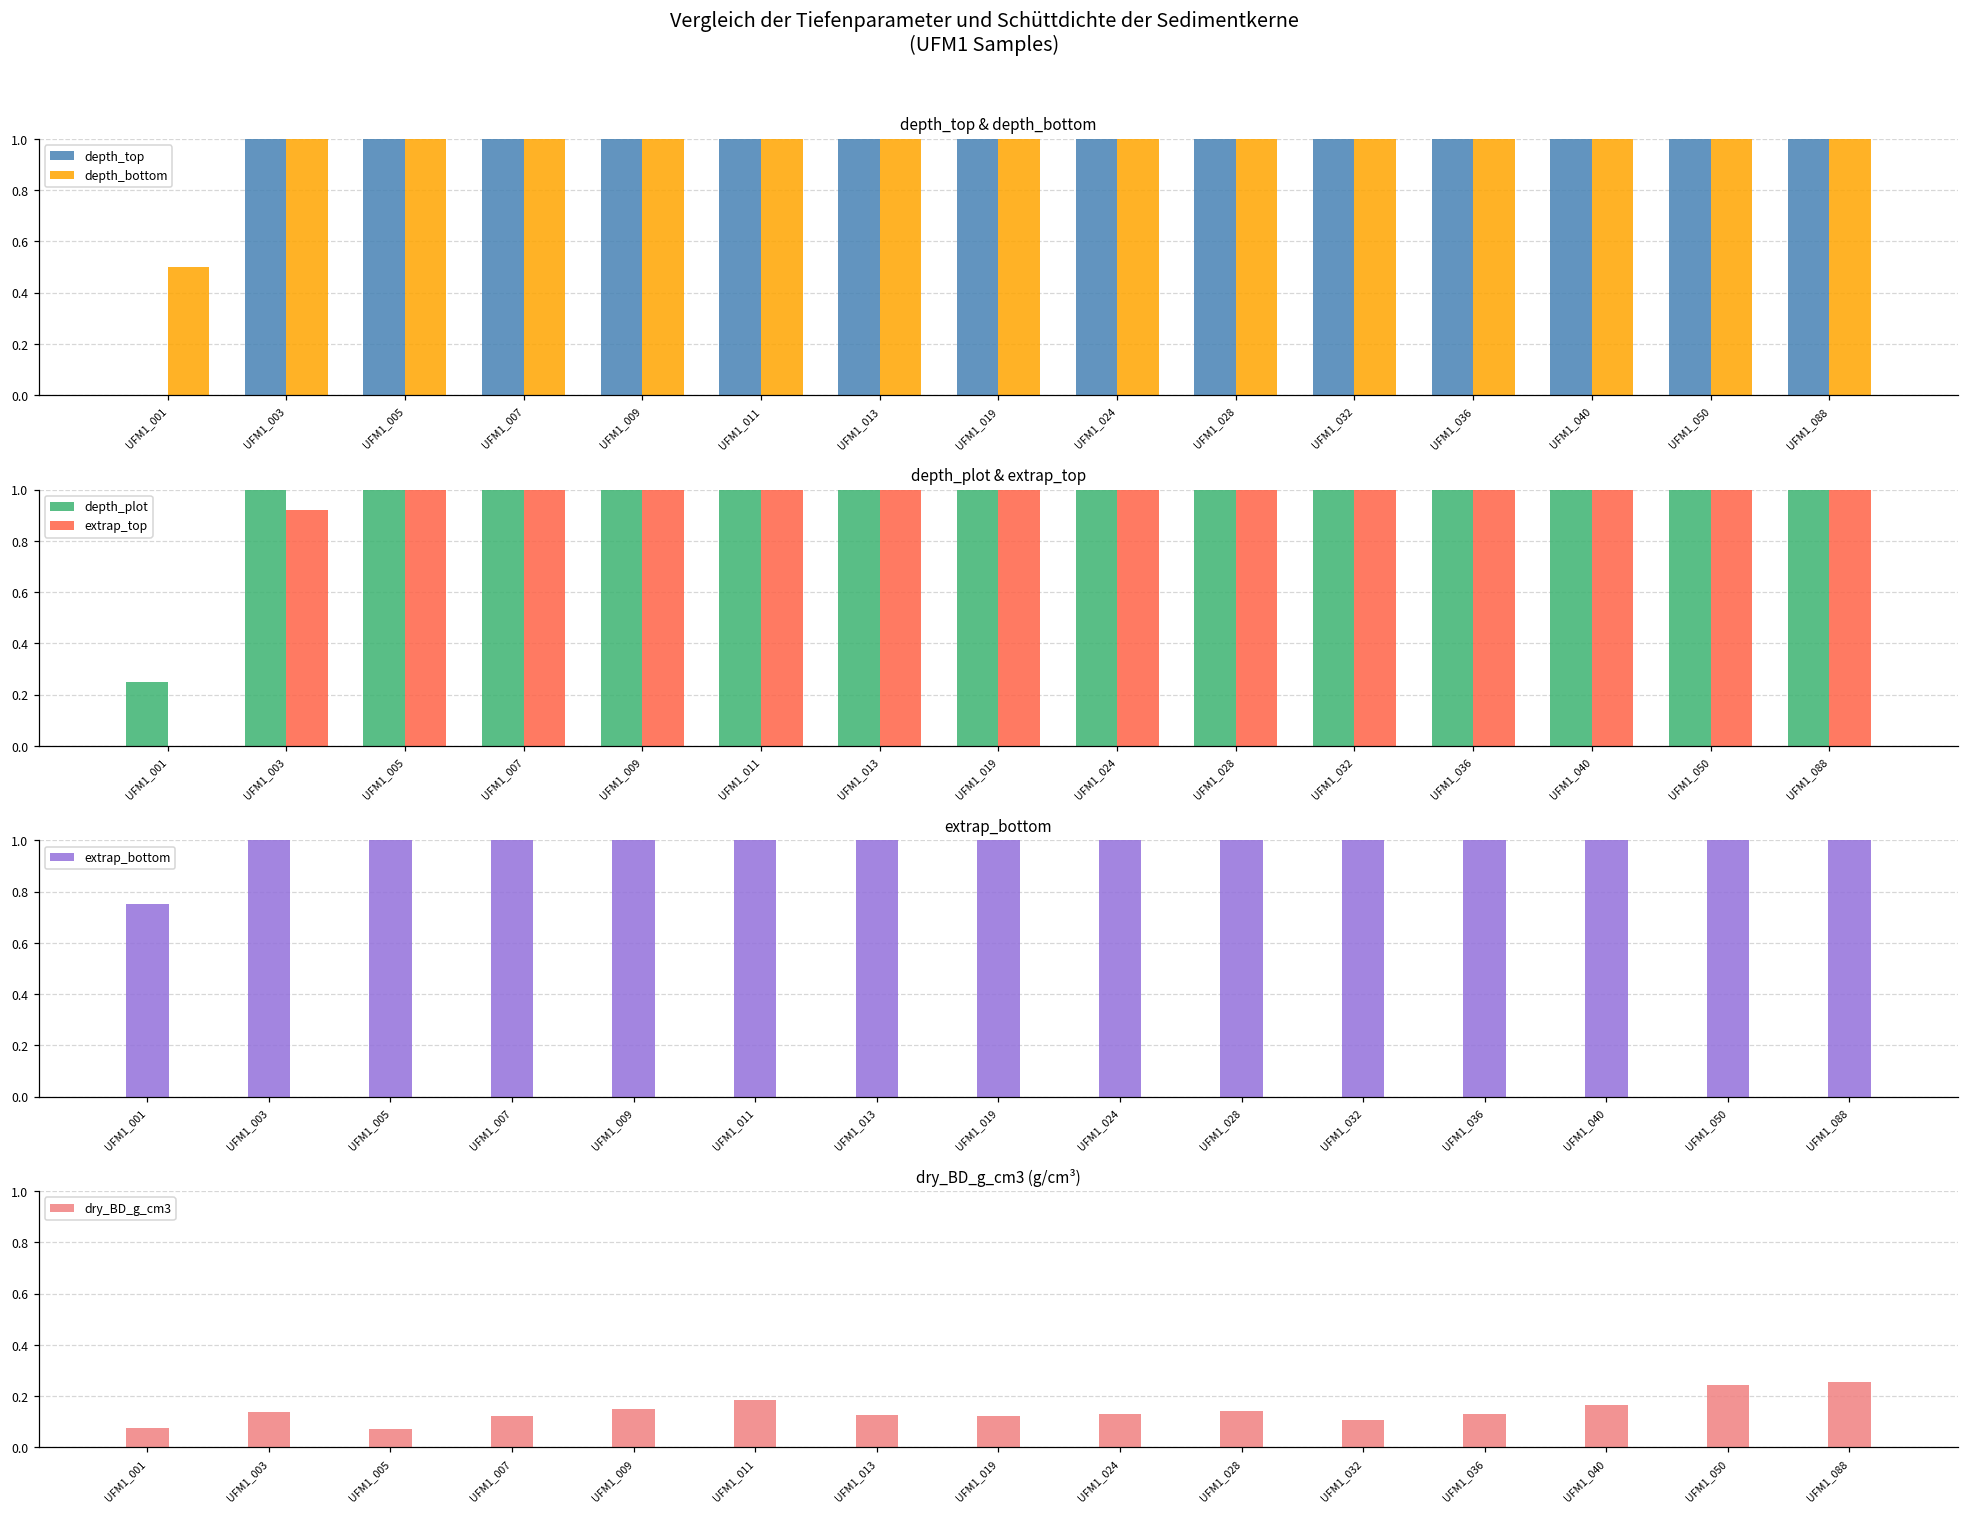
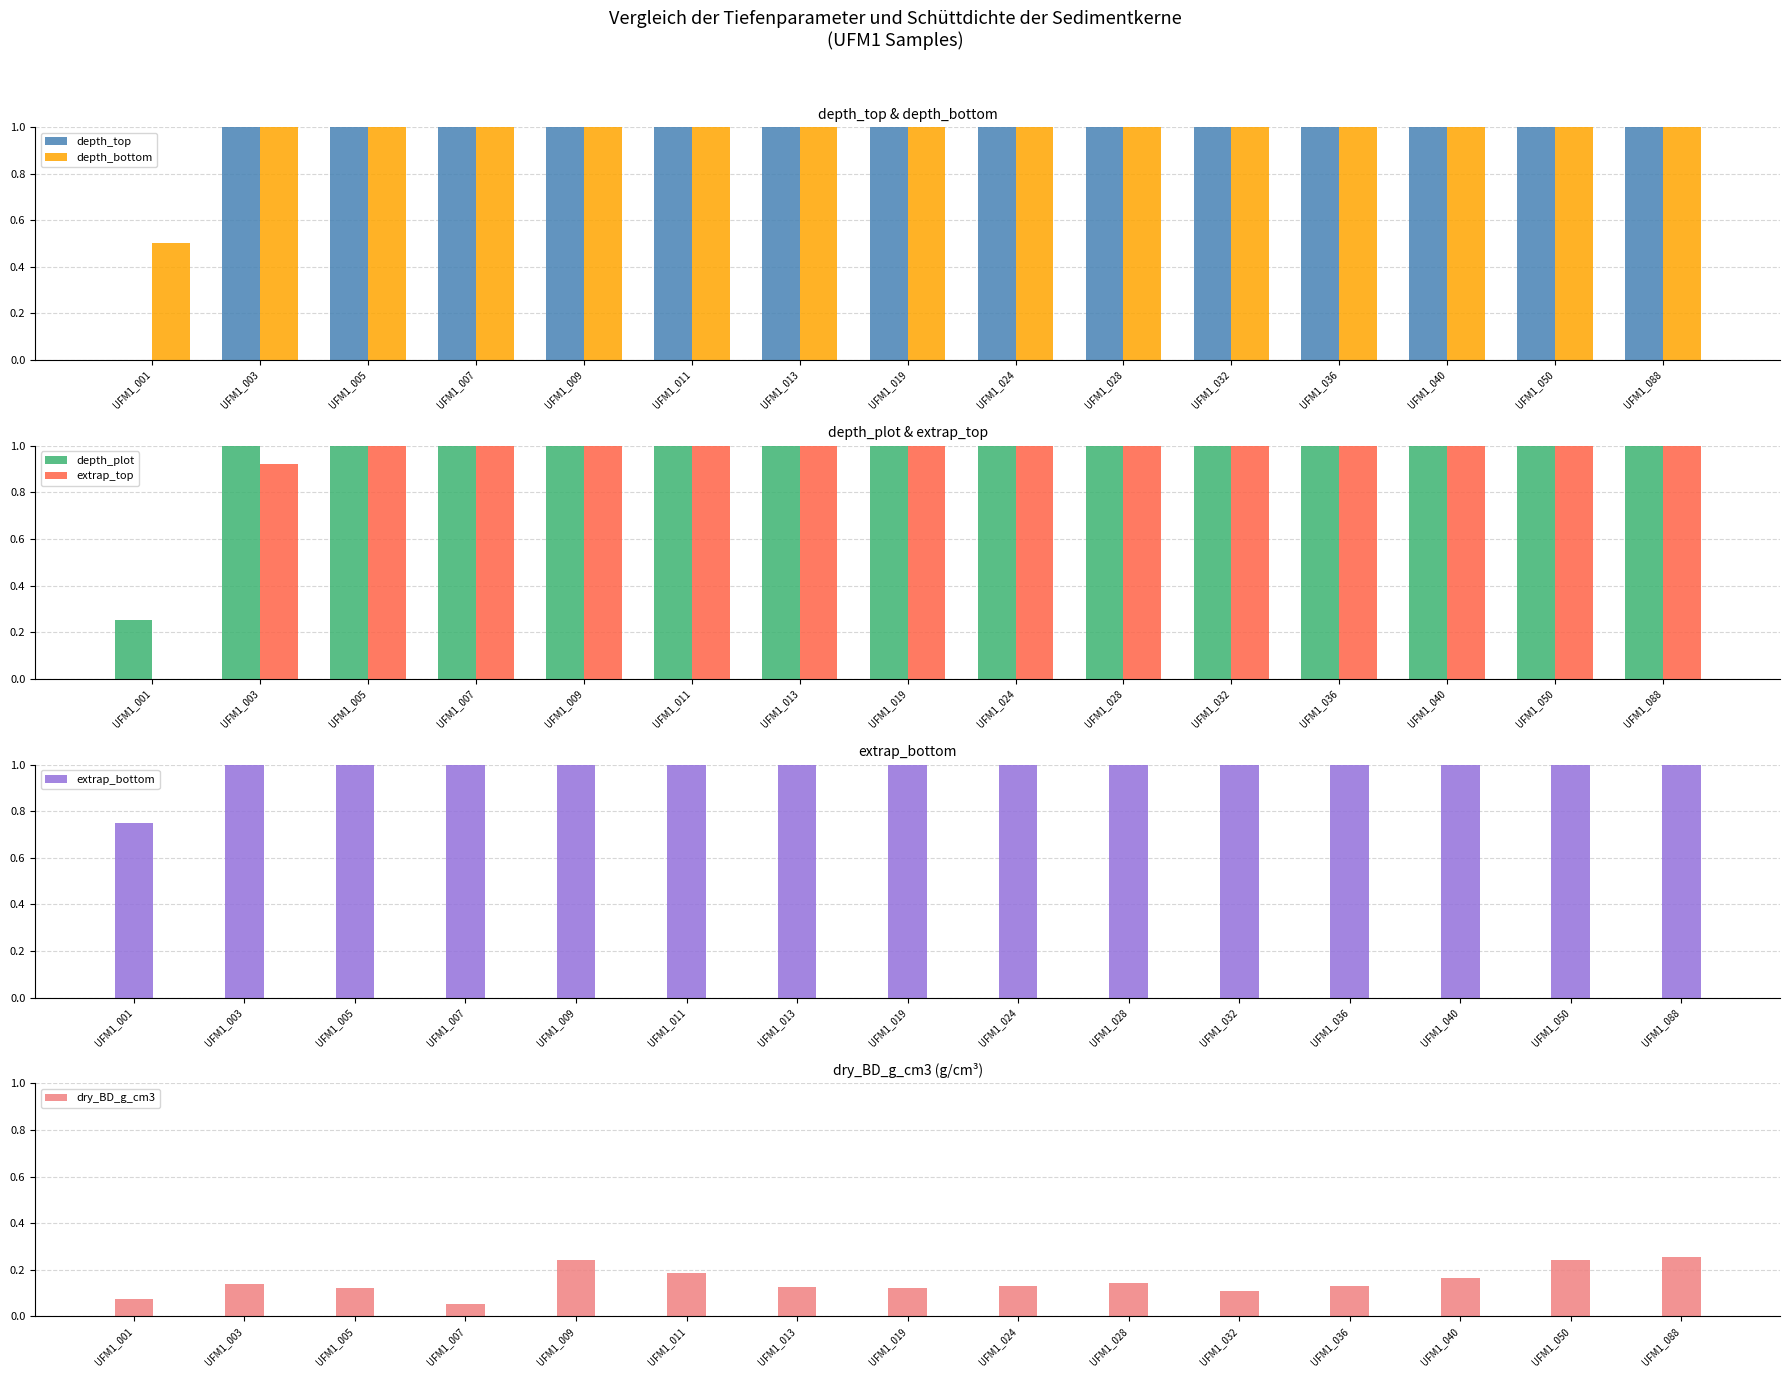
  {
    "depth_top & depth_bottom": {
      "depth_top": {
        "UFM1_001": 0.00,
        "UFM1_003": 1.00
      },
      "depth_bottom": {
        "UFM1_001": 0.50
      }
    },
    "depth_plot & extrap_top": {
      "depth_plot": {
        "UFM1_001": 0.25
      },
      "extrap_top": {
        "UFM1_001": 0.00,
        "UFM1_003": 0.92
      }
    },
    "extrap_bottom": {
      "UFM1_001": 0.75
    },
    "dry_BD_g_cm3 (g/cm³)": {
      "UFM1_001": 0.07,
      "UFM1_003": 0.14,
-     "UFM1_005": 0.07,
-     "UFM1_007": 0.12,
-     "UFM1_009": 0.15,
+     "UFM1_005": 0.12,
+     "UFM1_007": 0.06,
+     "UFM1_009": 0.24,
      "UFM1_011": 0.19,
      "UFM1_013": 0.13,
      "UFM1_019": 0.12,
      "UFM1_024": 0.13,
      "UFM1_028": 0.14,
      "UFM1_032": 0.11,
      "UFM1_036": 0.13,
      "UFM1_040": 0.17,
      "UFM1_050": 0.24,
      "UFM1_088": 0.25
    }
  }
